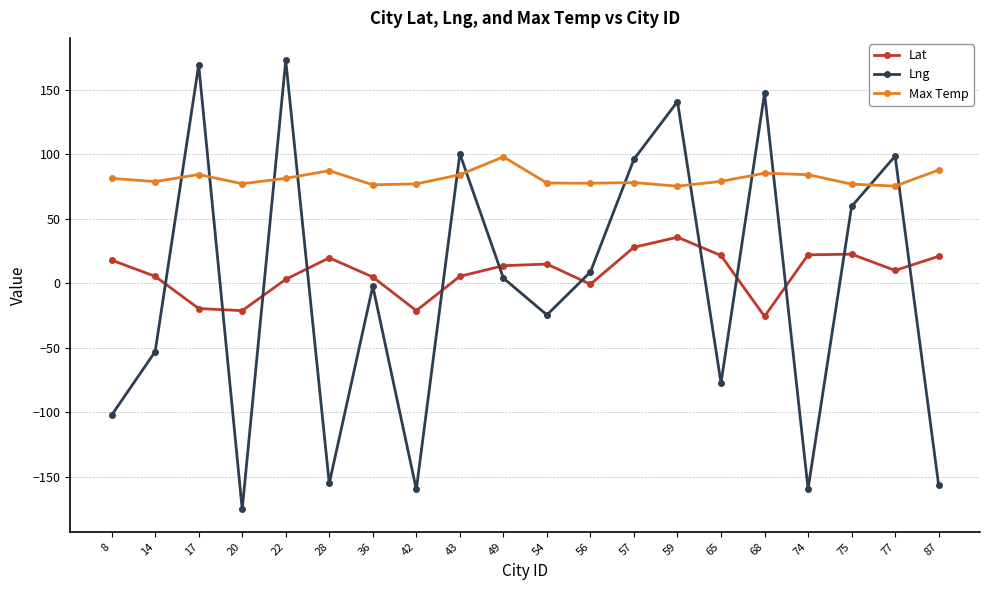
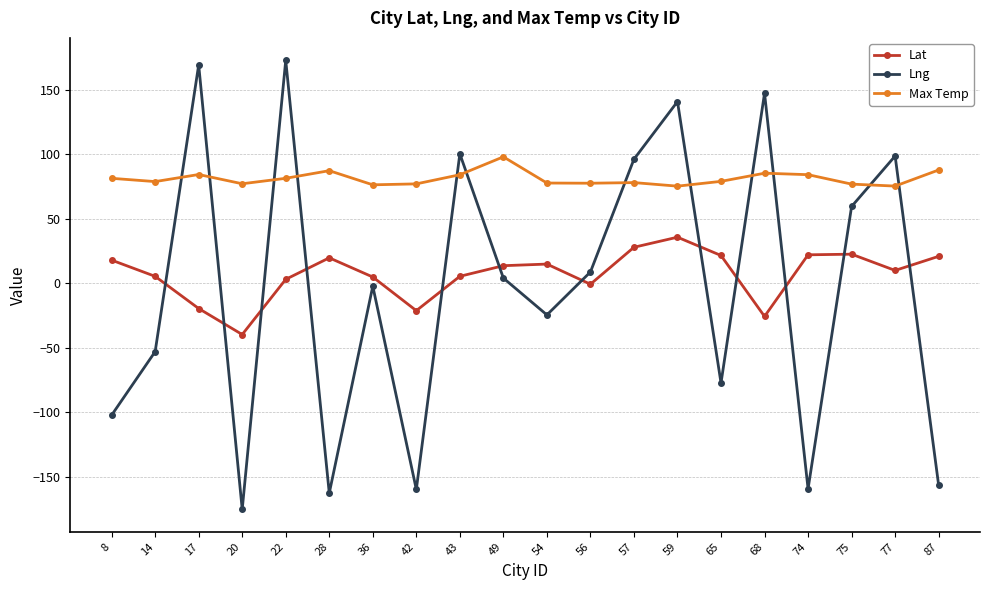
  {
    "Lat": {
      "8": 18,
      "14": 5,
      "17": -20,
-     "20": -21,
+     "20": -40,
      "22": 3,
      "28": 20,
      "36": 5,
      "42": -21,
      "43": 5,
      "49": 14,
      "54": 15,
      "56": -1,
      "57": 28,
      "59": 36,
      "65": 22,
      "68": -26,
      "74": 22,
      "75": 23,
      "77": 10,
      "87": 21
    },
    "Lng": {
      "8": -102,
      "14": -53,
      "17": 169,
      "20": -175,
      "22": 173,
-     "28": -155,
+     "28": -163,
      "36": -2,
      "42": -160,
      "43": 100,
      "49": 4,
      "54": -24,
      "56": 9,
      "57": 96,
      "59": 141,
      "65": -77,
      "68": 147,
      "74": -159,
      "75": 60,
      "77": 99,
      "87": -156
    },
    "Max Temp": {
      "8": 81,
      "14": 79,
      "17": 84,
      "20": 77,
      "22": 81,
      "28": 87,
      "36": 76,
      "42": 77,
      "43": 84,
      "49": 98,
      "54": 78,
      "56": 78,
      "57": 78,
      "59": 75,
      "65": 79,
      "68": 85,
      "74": 84,
      "75": 77,
      "77": 75,
      "87": 88
    }
  }
